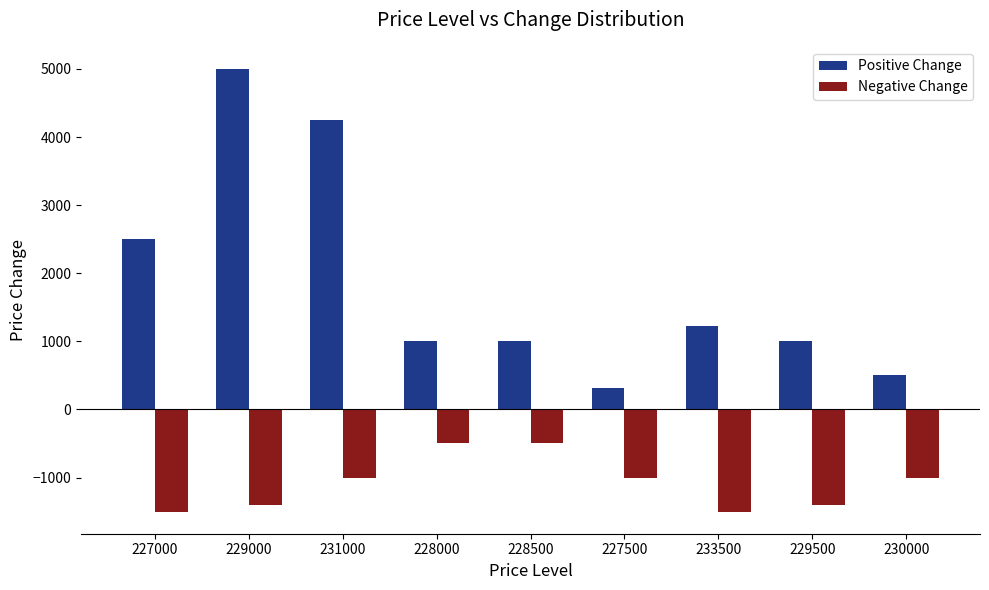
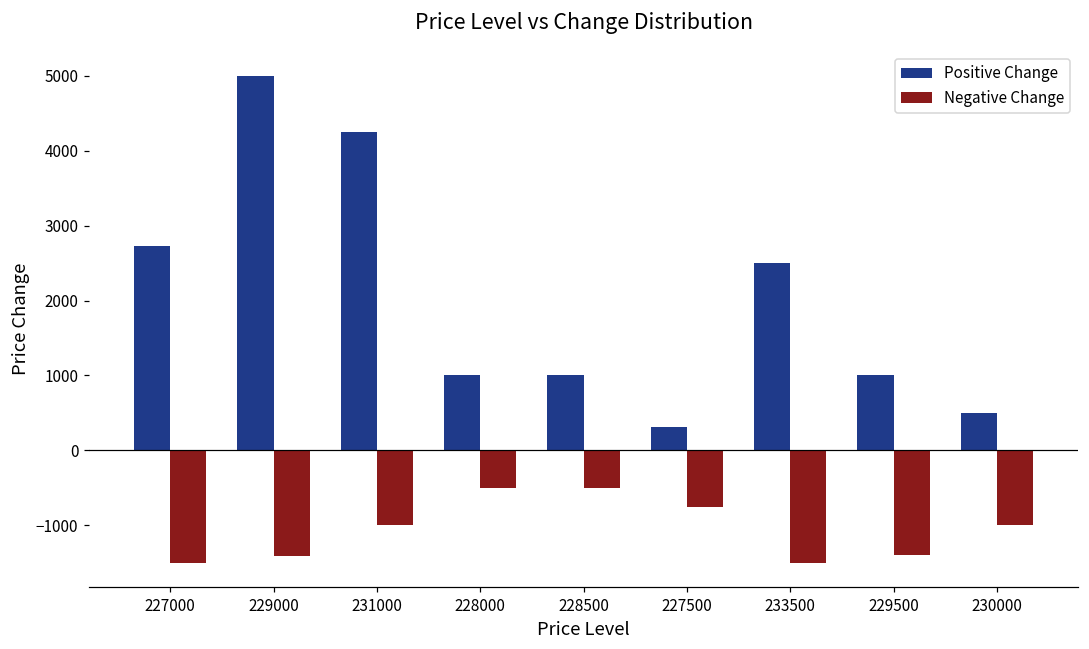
  {
    "Positive Change": {
-     "227000": 2500,
+     "227000": 2700,
      "229000": 5000,
      "231000": 4300,
      "228000": 1000,
      "228500": 1000,
      "227500": 300,
-     "233500": 1200,
+     "233500": 2500,
      "229500": 1000,
      "230000": 500
    },
    "Negative Change": {
      "227000": -1500,
      "229000": -1400,
      "231000": -1000,
      "228000": -500,
      "228500": -500,
-     "227500": -1000,
+     "227500": -800,
      "233500": -1500,
      "229500": -1400,
      "230000": -1000
    }
  }
